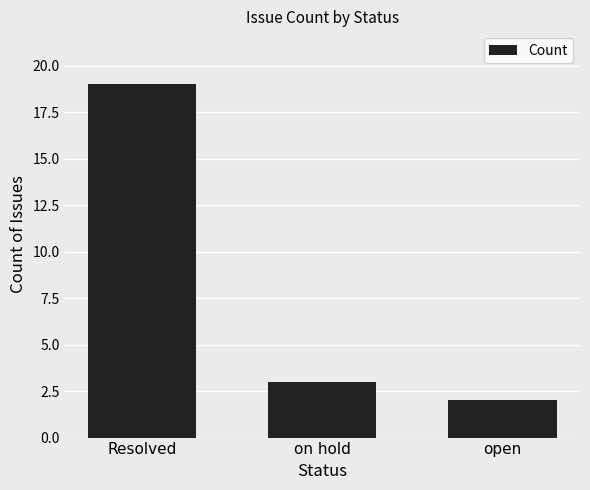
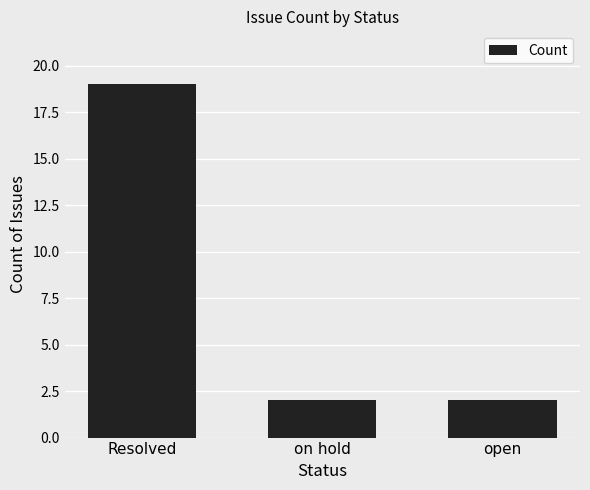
  {
    "Resolved": 19,
-   "on hold": 3,
+   "on hold": 2,
    "open": 2
  }
